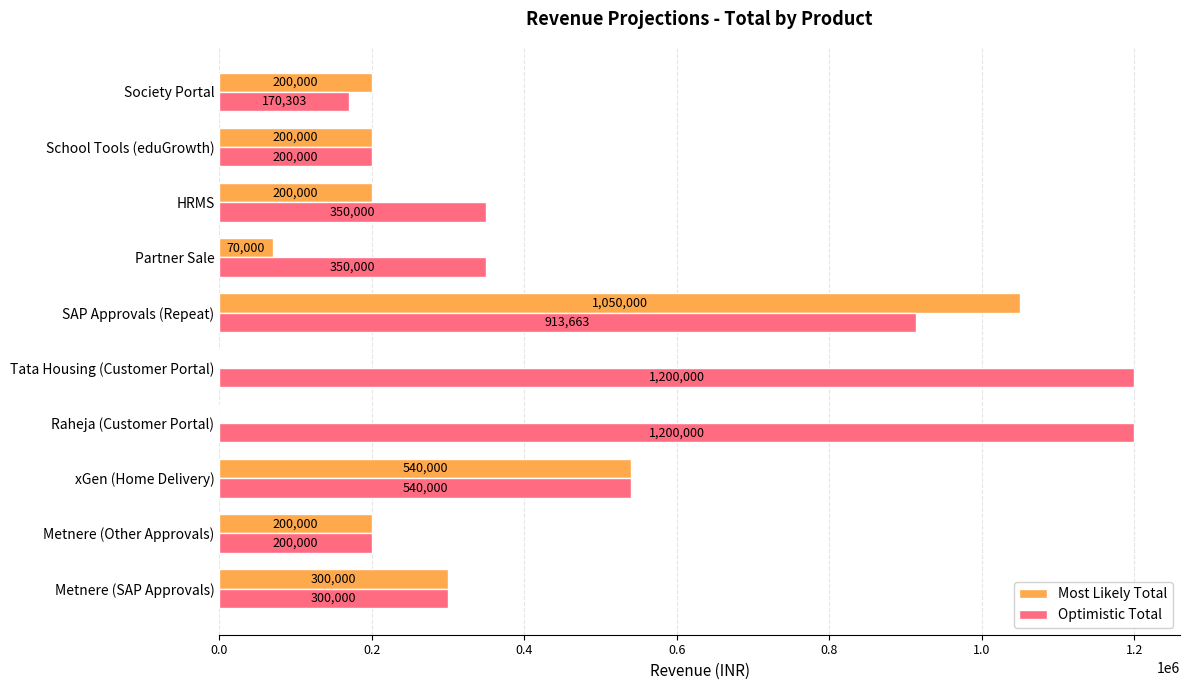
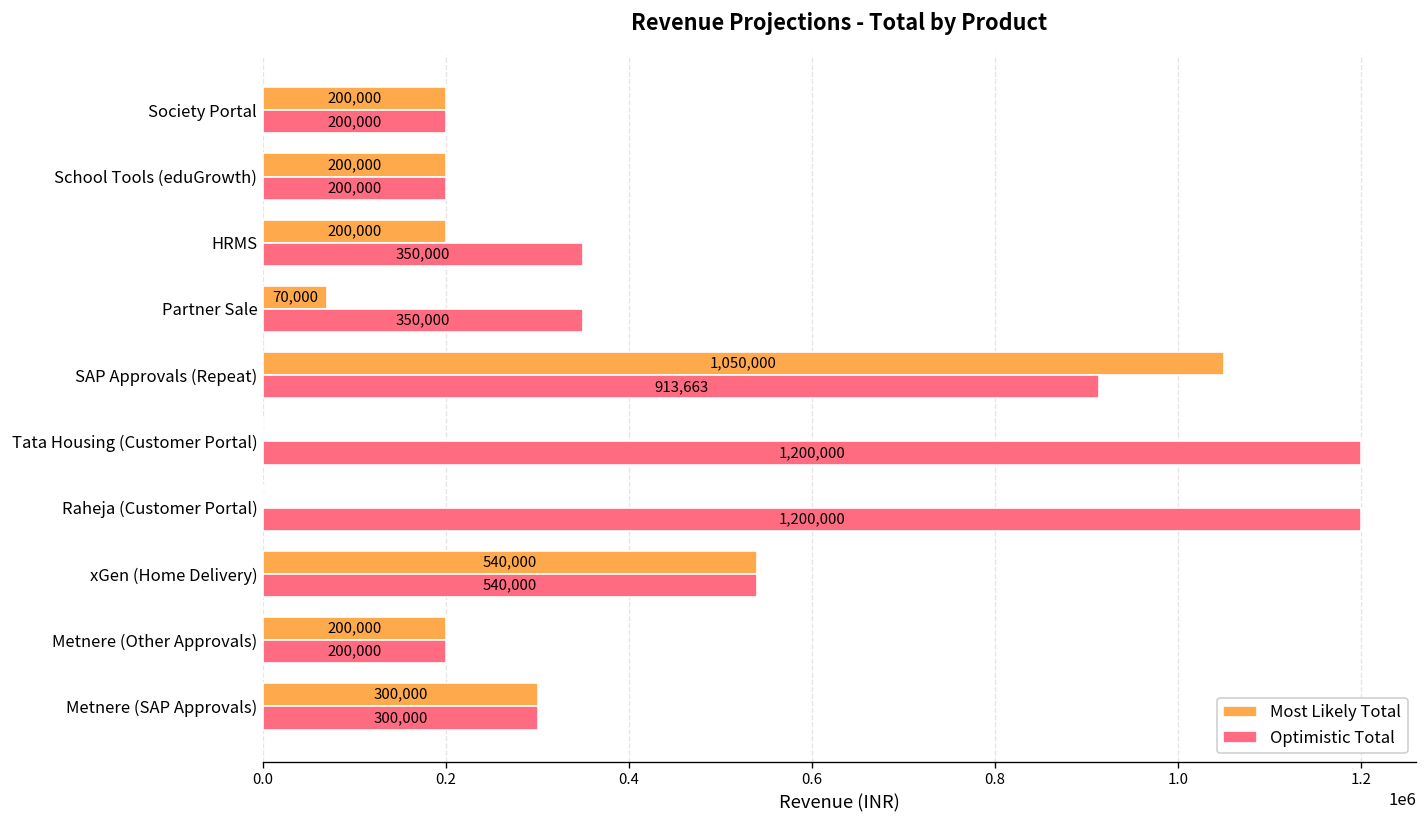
  {
    "Most Likely Total": {
      "Society Portal": "200,000",
      "School Tools (eduGrowth)": "200,000",
      "HRMS": "200,000",
      "Partner Sale": "70,000",
      "SAP Approvals (Repeat)": "1,050,000",
      "xGen (Home Delivery)": "540,000",
      "Metnere (Other Approvals)": "200,000",
      "Metnere (SAP Approvals)": "300,000"
    },
    "Optimistic Total": {
-     "Society Portal": "170,303",
+     "Society Portal": "200,000",
      "School Tools (eduGrowth)": "200,000",
      "HRMS": "350,000",
      "Partner Sale": "350,000",
      "SAP Approvals (Repeat)": "913,663",
      "Tata Housing (Customer Portal)": "1,200,000",
      "Raheja (Customer Portal)": "1,200,000",
      "xGen (Home Delivery)": "540,000",
      "Metnere (Other Approvals)": "200,000",
      "Metnere (SAP Approvals)": "300,000"
    }
  }
